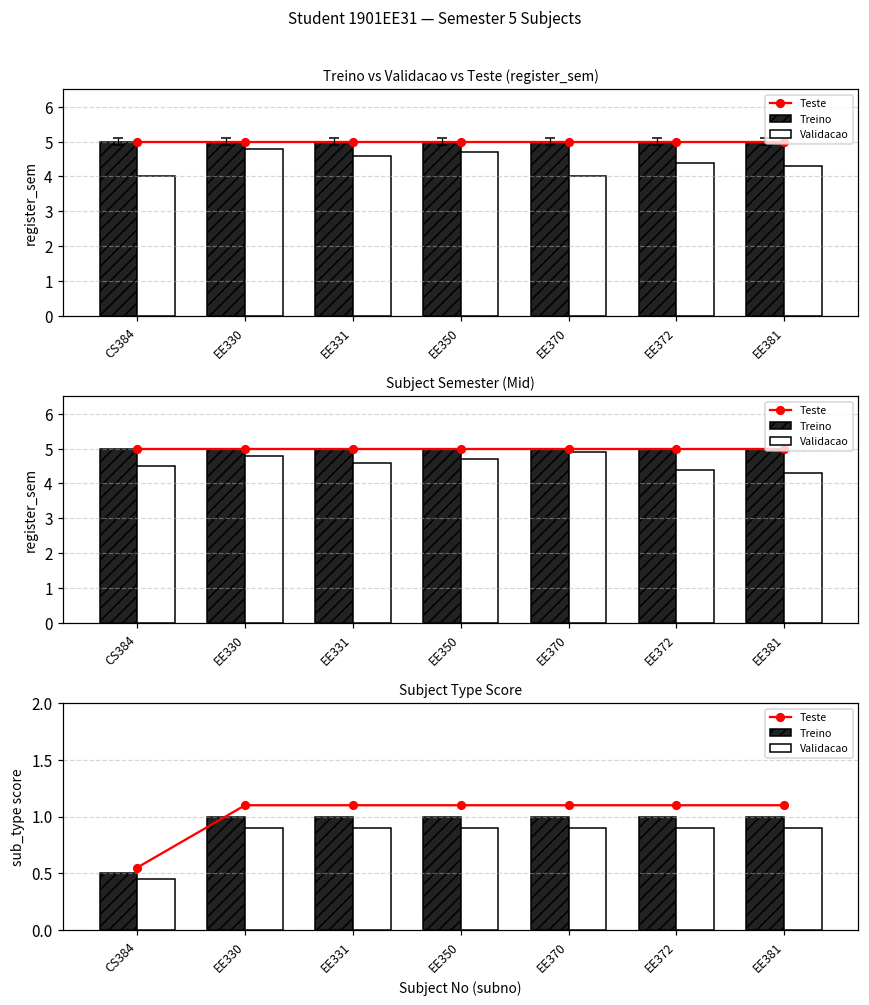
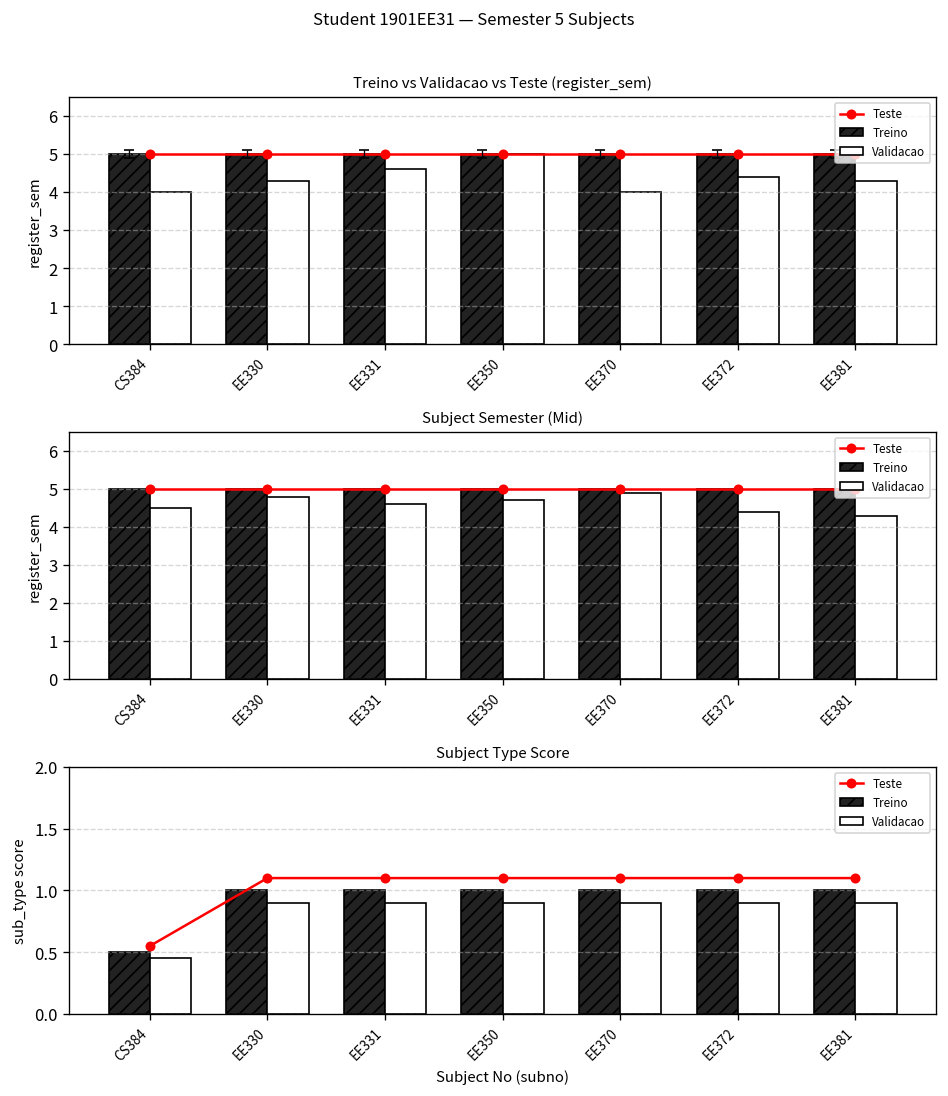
  {
    "Treino vs Validacao vs Teste (register_sem)": {
      "Teste": {
        "CS384": 5.0,
        "EE330": 5.0,
        "EE331": 5.0,
        "EE350": 5.0,
        "EE370": 5.0,
        "EE372": 5.0
      },
      "Validacao": {
        "CS384": 4.0,
-       "EE330": 4.8,
+       "EE330": 4.3,
        "EE331": 4.6,
-       "EE350": 4.7,
+       "EE350": 5.0,
        "EE370": 4.0,
        "EE372": 4.4,
        "EE381": 4.3
      }
    },
    "Subject Semester (Mid)": {
      "Treino": {
        "CS384": 5.0,
        "EE330": 5.0,
        "EE331": 5.0,
        "EE350": 5.0,
        "EE370": 5.0,
        "EE372": 5.0
      },
      "Teste": {
        "CS384": 5.0,
        "EE330": 5.0,
        "EE331": 5.0,
        "EE350": 5.0,
        "EE370": 5.0,
        "EE372": 5.0
      },
      "Validacao": {
        "CS384": 4.5,
        "EE330": 4.8,
        "EE331": 4.6,
        "EE350": 4.7,
        "EE370": 4.9,
        "EE372": 4.4,
        "EE381": 4.3
      }
    },
    "Subject Type Score": {
      "Treino": {
        "CS384": 0.50,
        "EE330": 1.00,
        "EE331": 1.00,
        "EE350": 1.00,
        "EE370": 1.00,
        "EE372": 1.00,
        "EE381": 1.00
      },
      "Teste": {
        "CS384": 0.55,
        "EE330": 1.10,
        "EE331": 1.10,
        "EE350": 1.10,
        "EE370": 1.10,
        "EE372": 1.10,
        "EE381": 1.10
      },
      "Validacao": {
        "CS384": 0.45,
        "EE330": 0.90,
        "EE331": 0.90,
        "EE350": 0.90,
        "EE370": 0.90,
        "EE372": 0.90,
        "EE381": 0.90
      }
    }
  }
